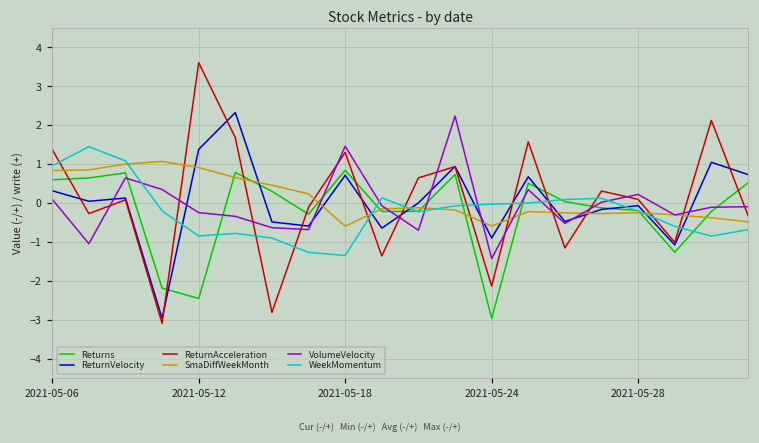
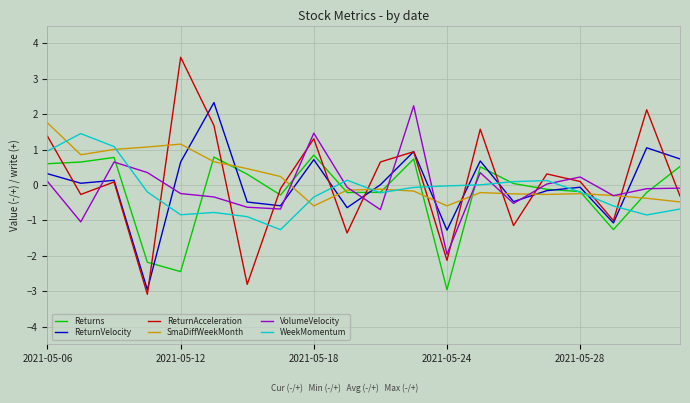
  {
    "Returns": {
      "2021-05-06": 0.6,
      "2021-05-12": -2.4,
      "2021-05-18": 0.8,
      "2021-05-24": -3.0
    },
    "ReturnVelocity": {
      "2021-05-06": 0.3,
-     "2021-05-12": 1.4,
+     "2021-05-12": 0.6,
      "2021-05-18": 0.7,
-     "2021-05-24": -0.9,
+     "2021-05-24": -1.3,
      "2021-05-28": -0.1
    },
    "ReturnAcceleration": {
      "2021-05-06": 1.4,
      "2021-05-12": 3.6,
      "2021-05-18": 1.3,
      "2021-05-24": -2.1,
      "2021-05-28": 0.1
    },
    "SmaDiffWeekMonth": {
-     "2021-05-06": 0.8,
-     "2021-05-12": 0.9,
+     "2021-05-06": 1.8,
+     "2021-05-12": 1.2,
      "2021-05-18": -0.6,
      "2021-05-24": -0.6
    },
    "VolumeVelocity": {
      "2021-05-06": 0.1,
      "2021-05-12": -0.2,
      "2021-05-18": 1.5,
-     "2021-05-24": -1.4,
+     "2021-05-24": -2.0,
      "2021-05-28": 0.2
    },
    "WeekMomentum": {
      "2021-05-06": 1.0,
      "2021-05-12": -0.8,
-     "2021-05-18": -1.3,
+     "2021-05-18": -0.3,
      "2021-05-24": 0.0
    }
  }
